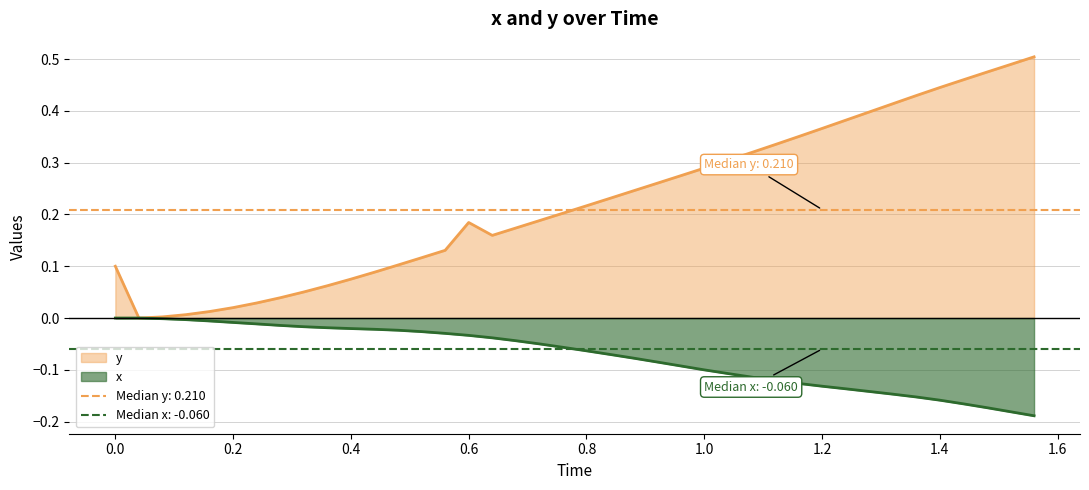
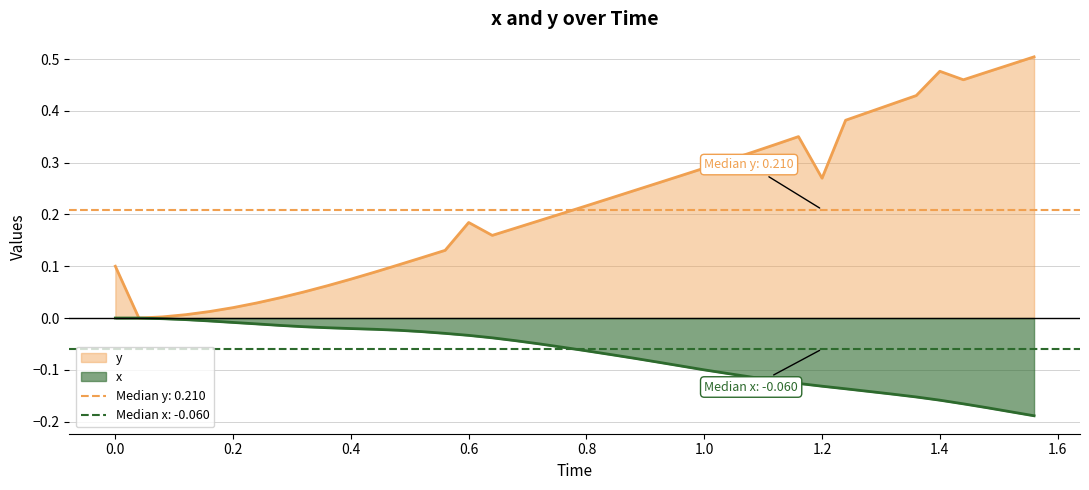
  {
    "y": {
      "0.0": 0.10,
      "0.2": 0.02,
      "0.4": 0.08,
      "0.6": 0.18,
      "0.8": 0.22,
-     "1.2": 0.37,
-     "1.4": 0.44
+     "1.2": 0.27,
+     "1.4": 0.48
    }
  }
